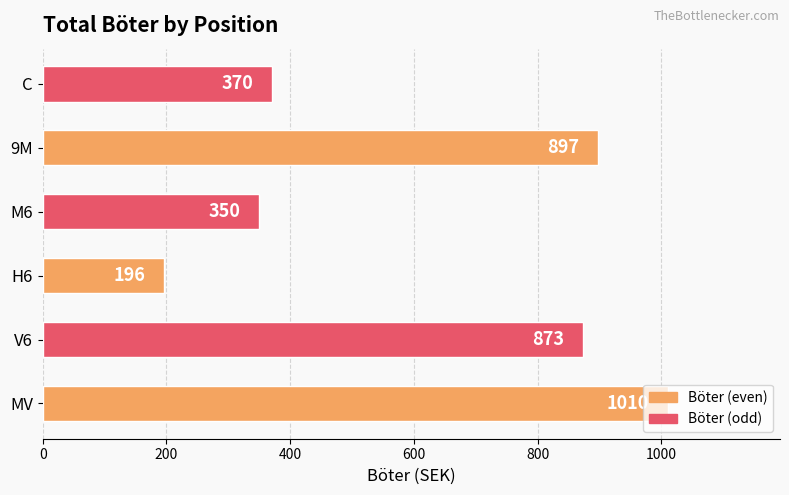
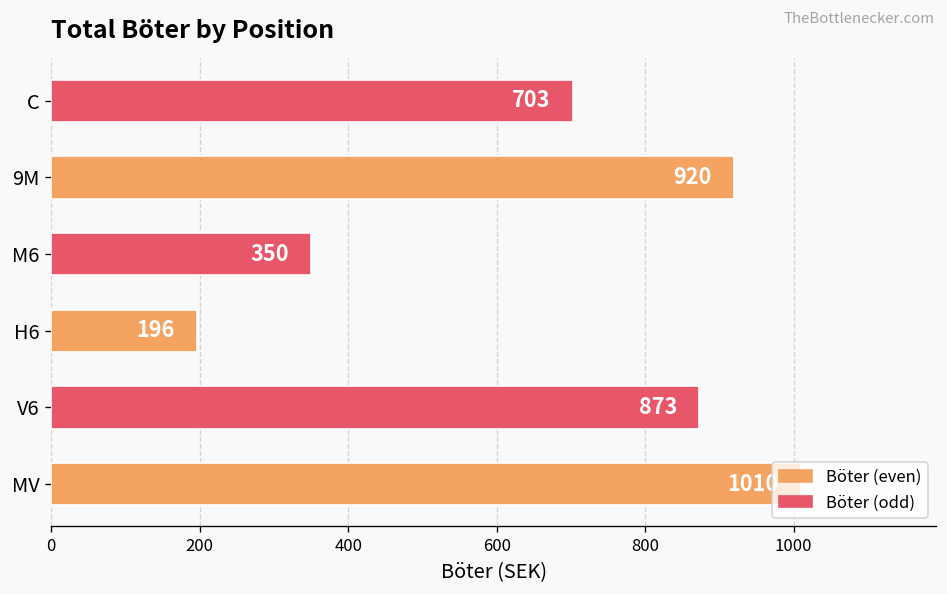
  {
-   "C": 370,
-   "9M": 897,
+   "C": 703,
+   "9M": 920,
    "M6": 350,
    "H6": 196,
    "V6": 873
  }
